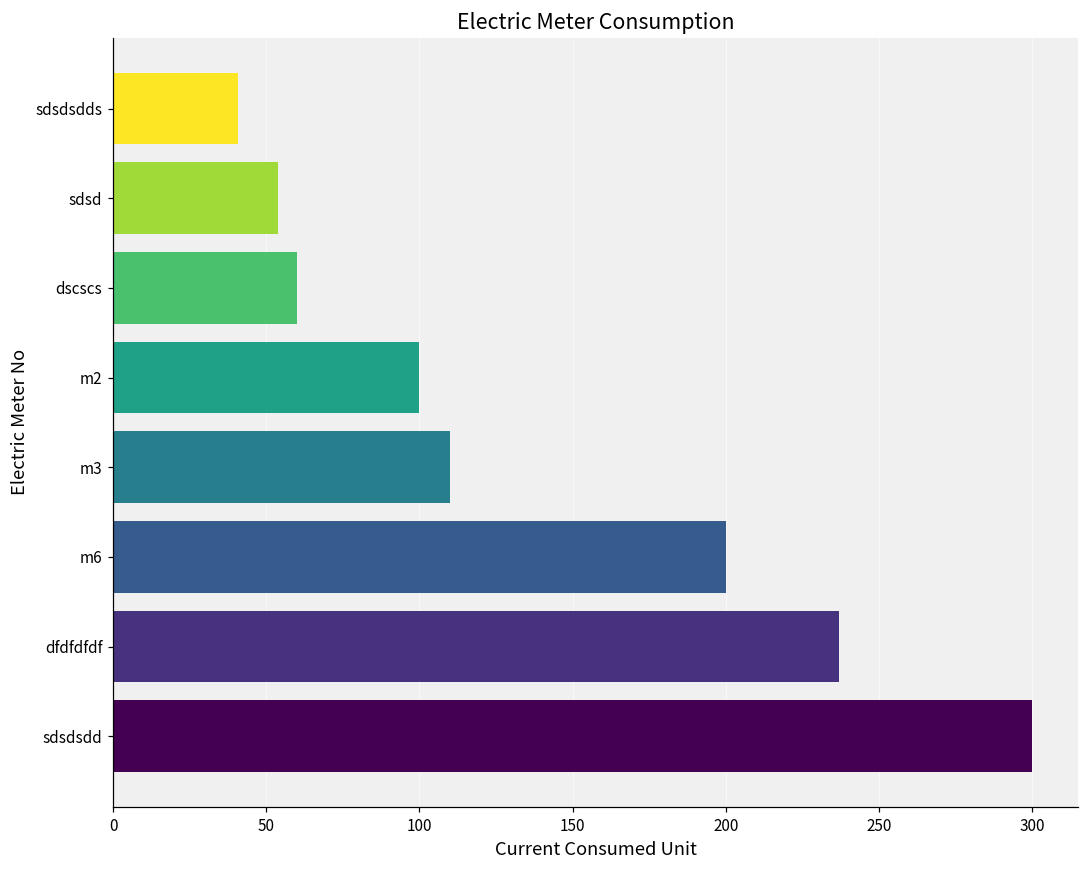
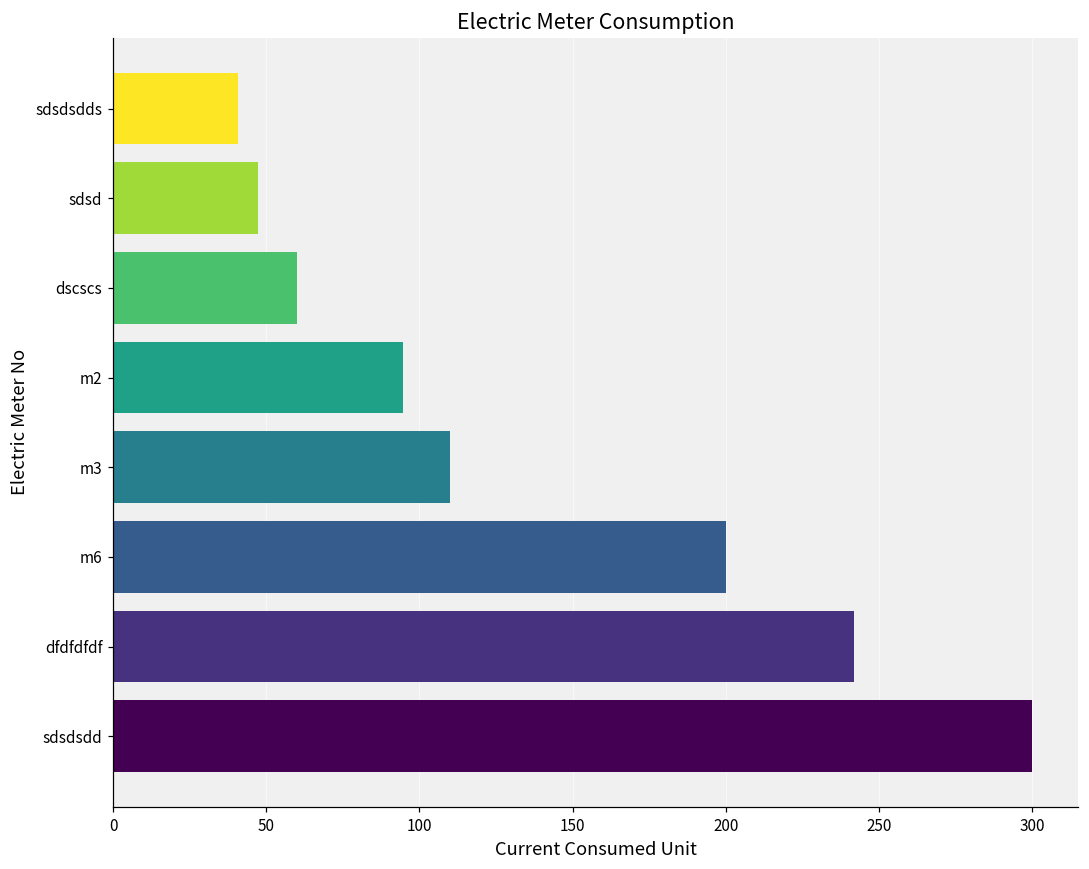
  {
    "sdsdsdds": 41,
-   "sdsd": 54,
+   "sdsd": 47,
    "dscscs": 60,
-   "m2": 100,
+   "m2": 95,
    "m3": 110,
    "m6": 200,
-   "dfdfdfdf": 237,
+   "dfdfdfdf": 242,
    "sdsdsdd": 300
  }
